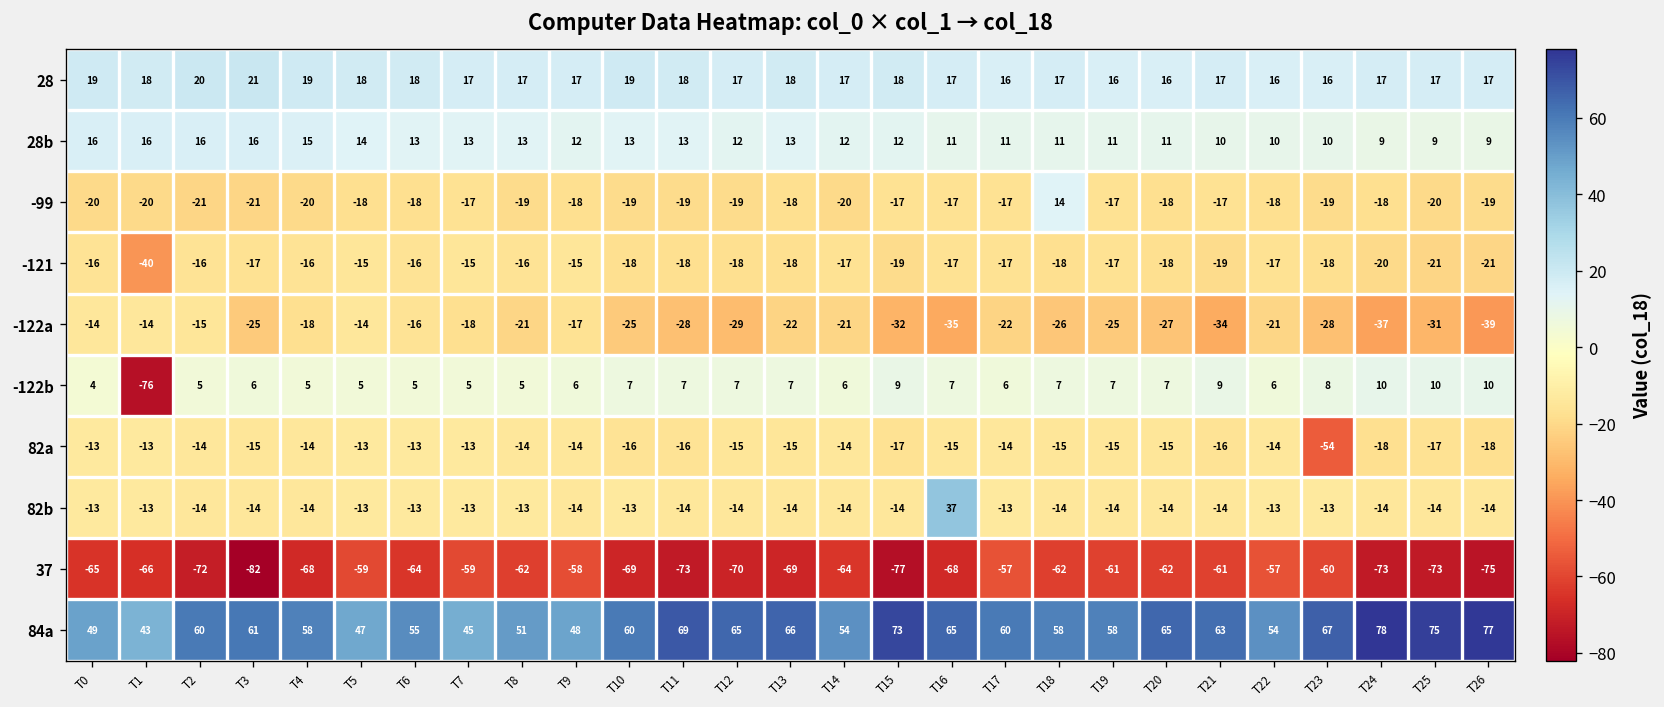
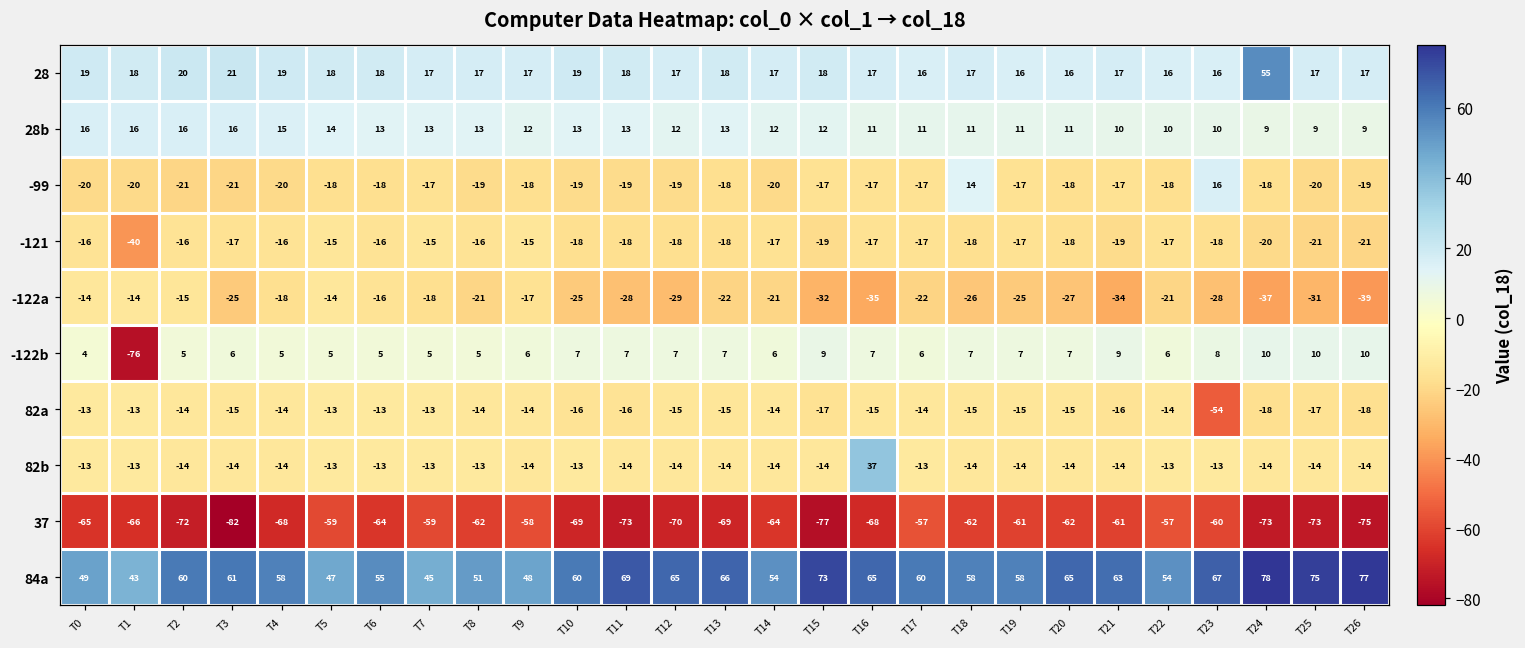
  {
    "28": {
      "T0": 19,
      "T1": 18,
      "T2": 20,
      "T3": 21,
      "T4": 19,
      "T5": 18,
      "T6": 18,
      "T7": 17,
      "T8": 17,
      "T9": 17,
      "T10": 19,
      "T11": 18,
      "T12": 17,
      "T13": 18,
      "T14": 17,
      "T15": 18,
      "T16": 17,
      "T17": 16,
      "T18": 17,
      "T19": 16,
      "T20": 16,
      "T21": 17,
      "T22": 16,
      "T23": 16,
-     "T24": 17,
+     "T24": 55,
      "T25": 17,
      "T26": 17
    },
    "-99": {
      "T0": -20,
      "T1": -20,
      "T2": -21,
      "T3": -21,
      "T4": -20,
      "T5": -18,
      "T6": -18,
      "T7": -17,
      "T8": -19,
      "T9": -18,
      "T10": -19,
      "T11": -19,
      "T12": -19,
      "T13": -18,
      "T14": -20,
      "T15": -17,
      "T16": -17,
      "T17": -17,
      "T18": 14,
      "T19": -17,
      "T20": -18,
      "T21": -17,
      "T22": -18,
-     "T23": -19,
+     "T23": 16,
      "T24": -18,
      "T25": -20,
      "T26": -19
    }
  }
